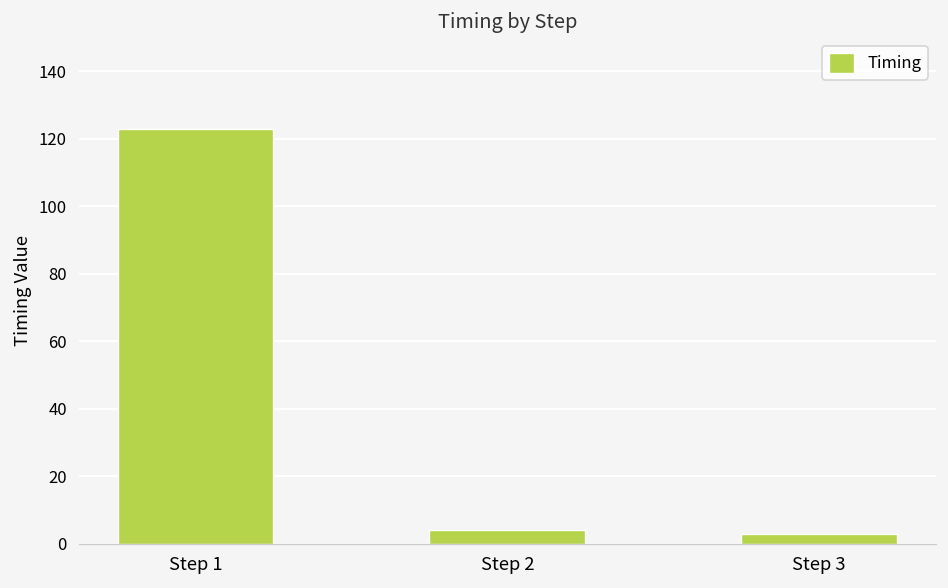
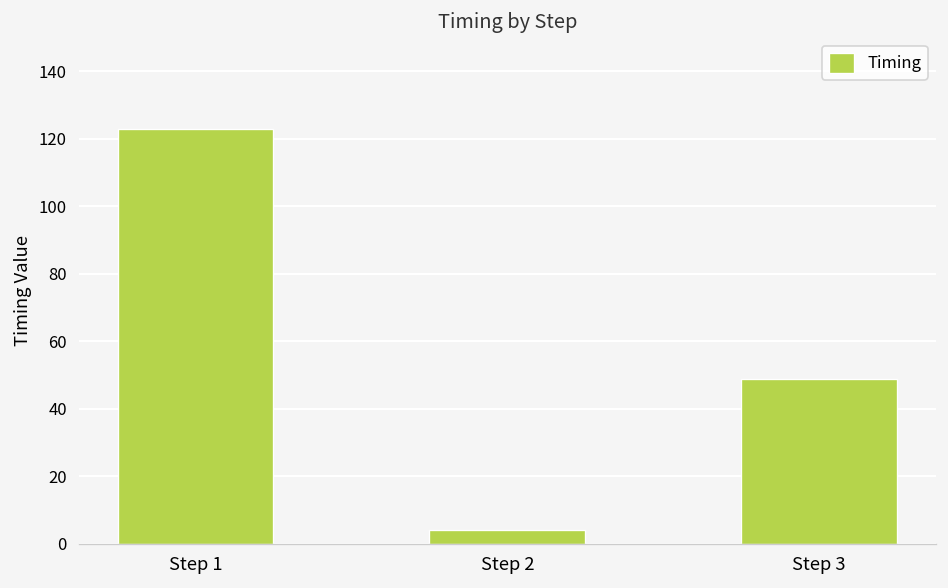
  {
    "Step 1": 123,
    "Step 2": 4,
-   "Step 3": 3
+   "Step 3": 49
  }
